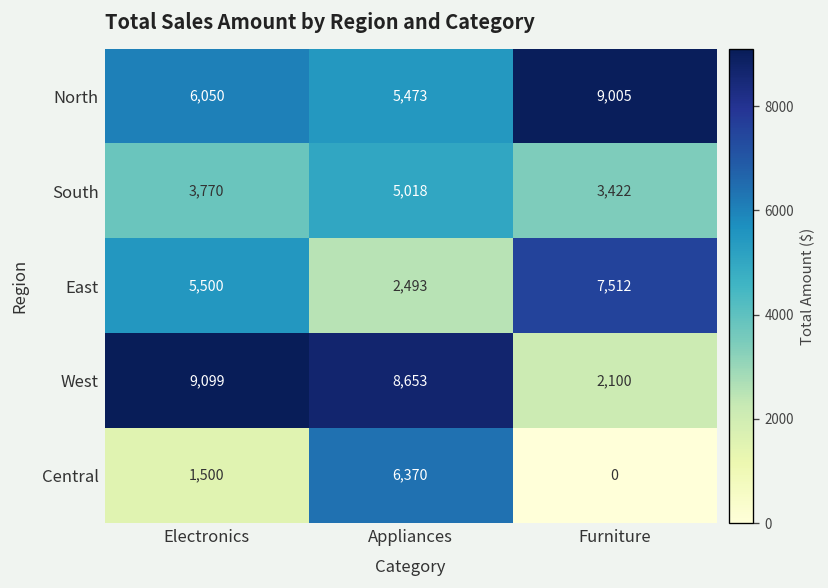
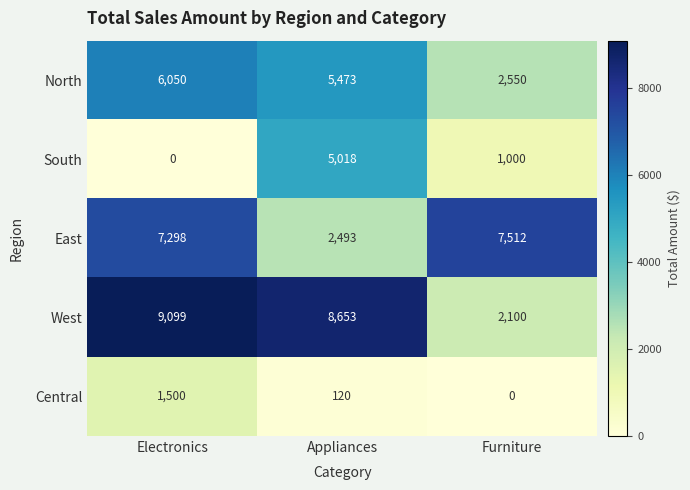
  {
    "North": {
      "Electronics": "6,050",
      "Appliances": "5,473",
-     "Furniture": "9,005"
+     "Furniture": "2,550"
    },
    "South": {
-     "Electronics": "3,770",
+     "Electronics": "0",
      "Appliances": "5,018",
-     "Furniture": "3,422"
+     "Furniture": "1,000"
    },
    "East": {
-     "Electronics": "5,500",
+     "Electronics": "7,298",
      "Appliances": "2,493",
      "Furniture": "7,512"
    },
    "West": {
      "Electronics": "9,099",
      "Appliances": "8,653",
      "Furniture": "2,100"
    },
    "Central": {
      "Electronics": "1,500",
-     "Appliances": "6,370",
+     "Appliances": "120",
      "Furniture": "0"
    }
  }
